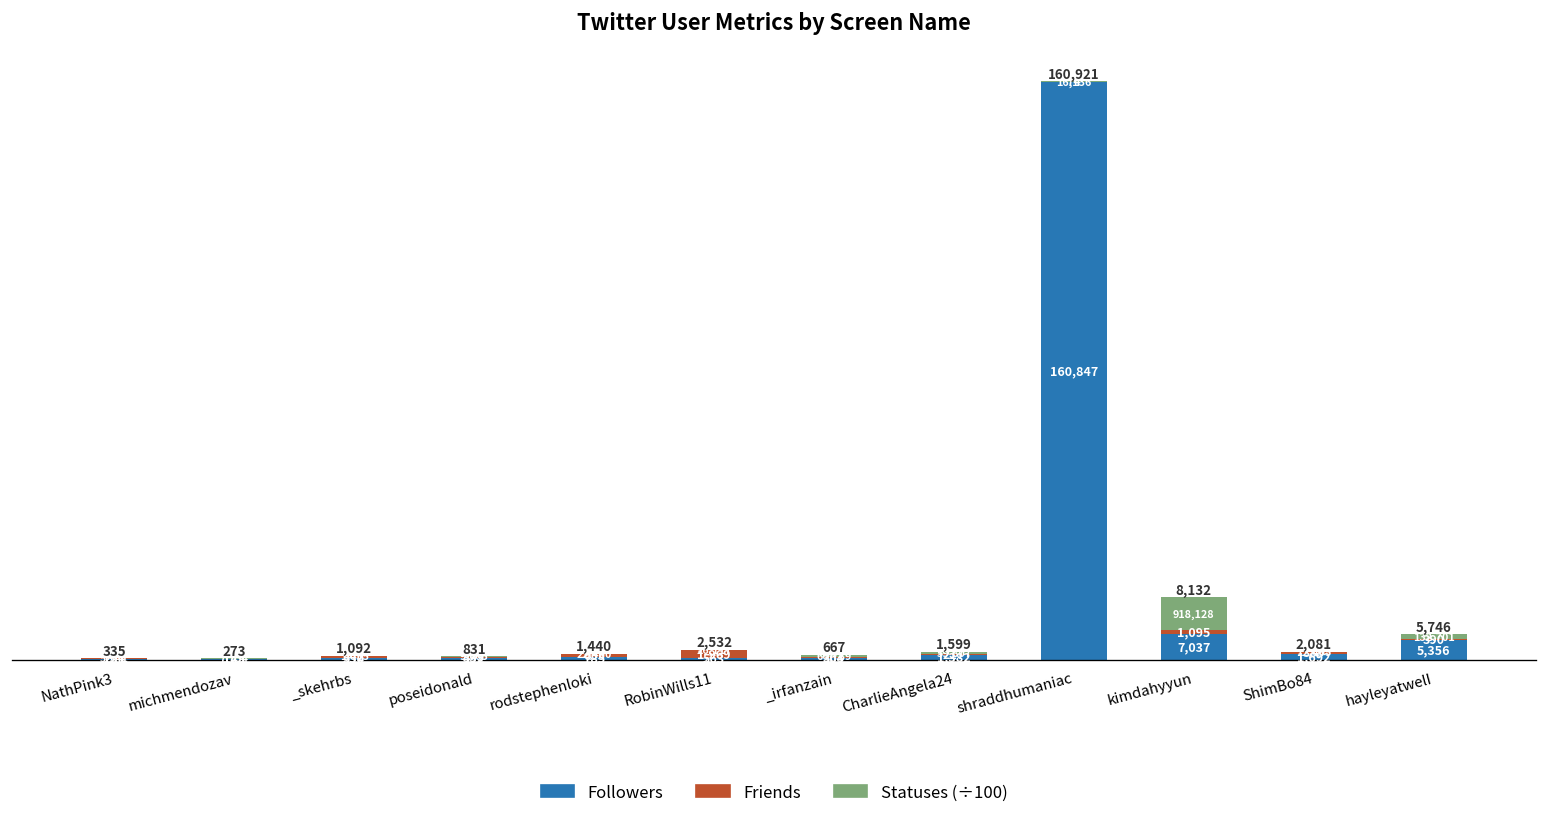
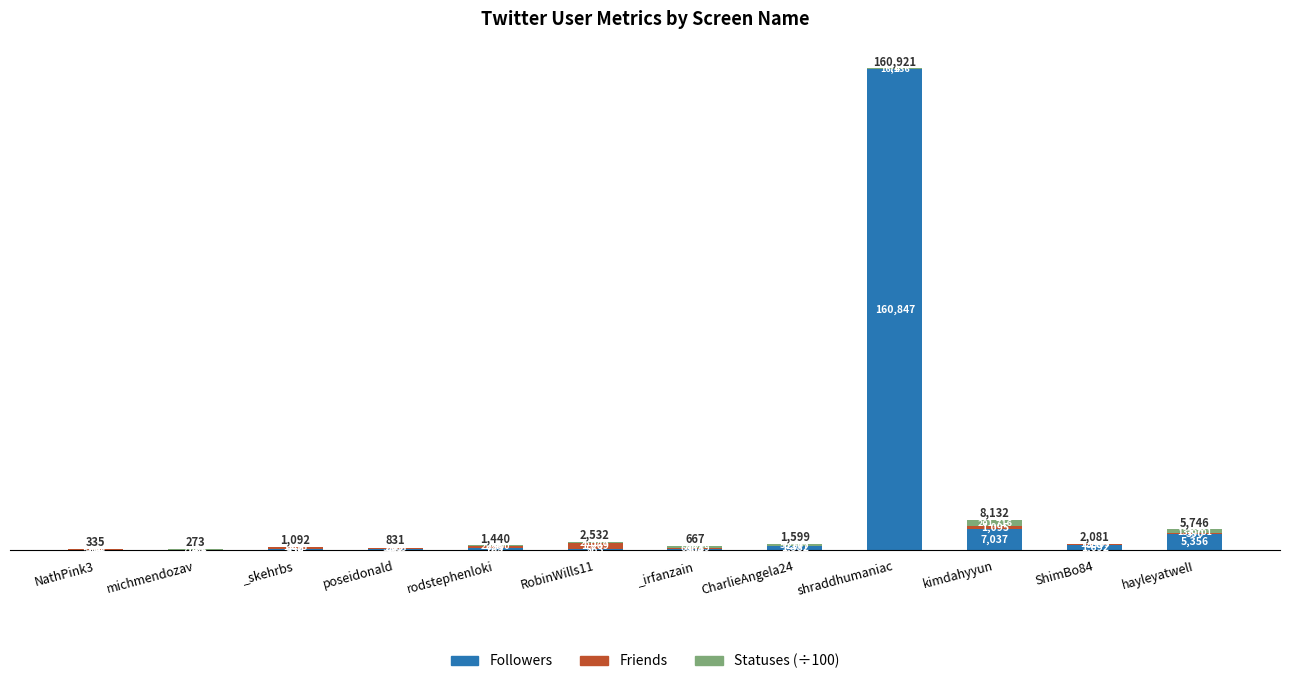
  {
    "Followers": {
      "shraddhumaniac": "160,847",
      "kimdahyyun": "7,037",
      "hayleyatwelI": "5,356"
    },
    "Friends": {
      "kimdahyyun": "1,095"
    },
    "Statuses (÷100)": {
-     "kimdahyyun": "918,128"
+     "kimdahyyun": "201,716"
    }
  }
